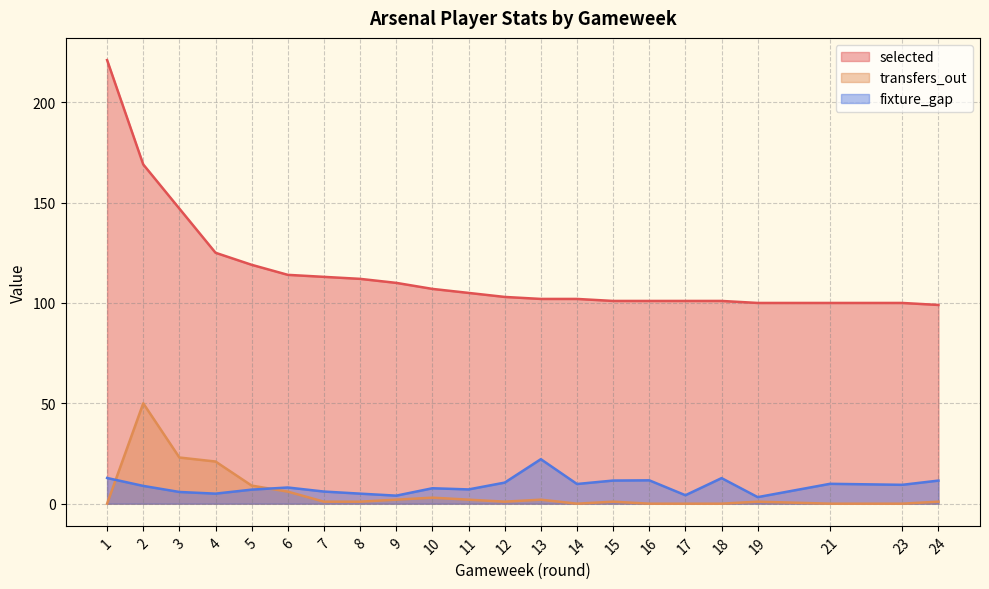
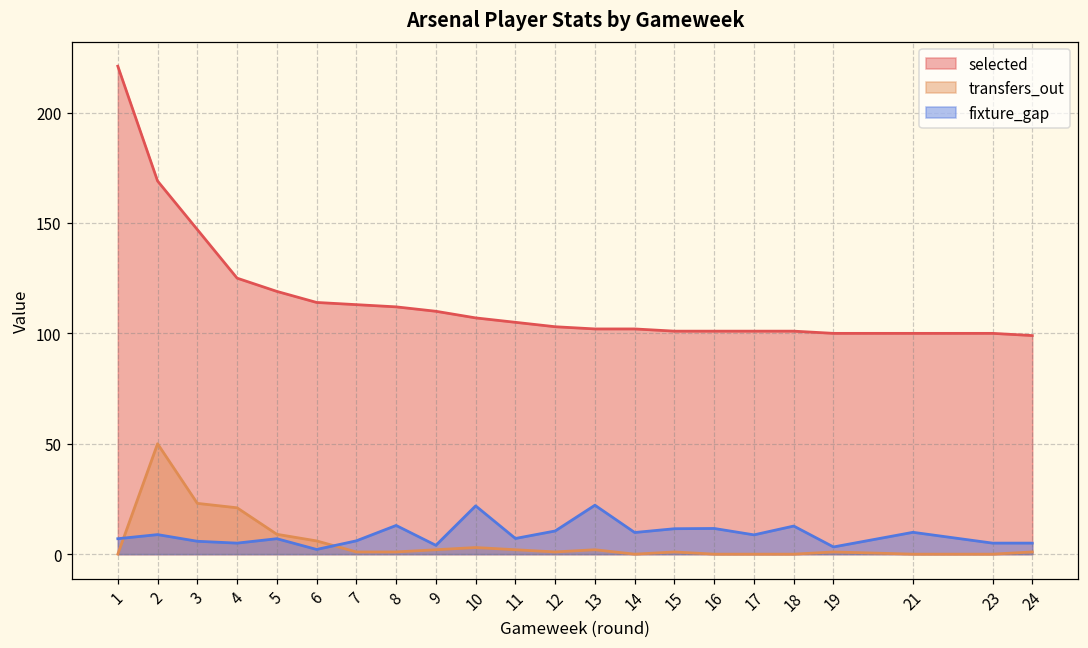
  {
    "fixture_gap": {
-     "1": 13,
+     "1": 7,
      "2": 9,
      "3": 6,
      "4": 5,
      "5": 7,
-     "6": 8,
+     "6": 2,
      "7": 6,
-     "8": 5,
+     "8": 13,
      "9": 4,
-     "10": 8,
+     "10": 22,
      "11": 7,
      "12": 11,
      "13": 22,
      "14": 10,
      "15": 12,
      "16": 12,
-     "17": 4,
+     "17": 9,
      "18": 13,
      "19": 3,
      "21": 10,
-     "23": 9,
-     "24": 12
+     "23": 5,
+     "24": 5
    }
  }
